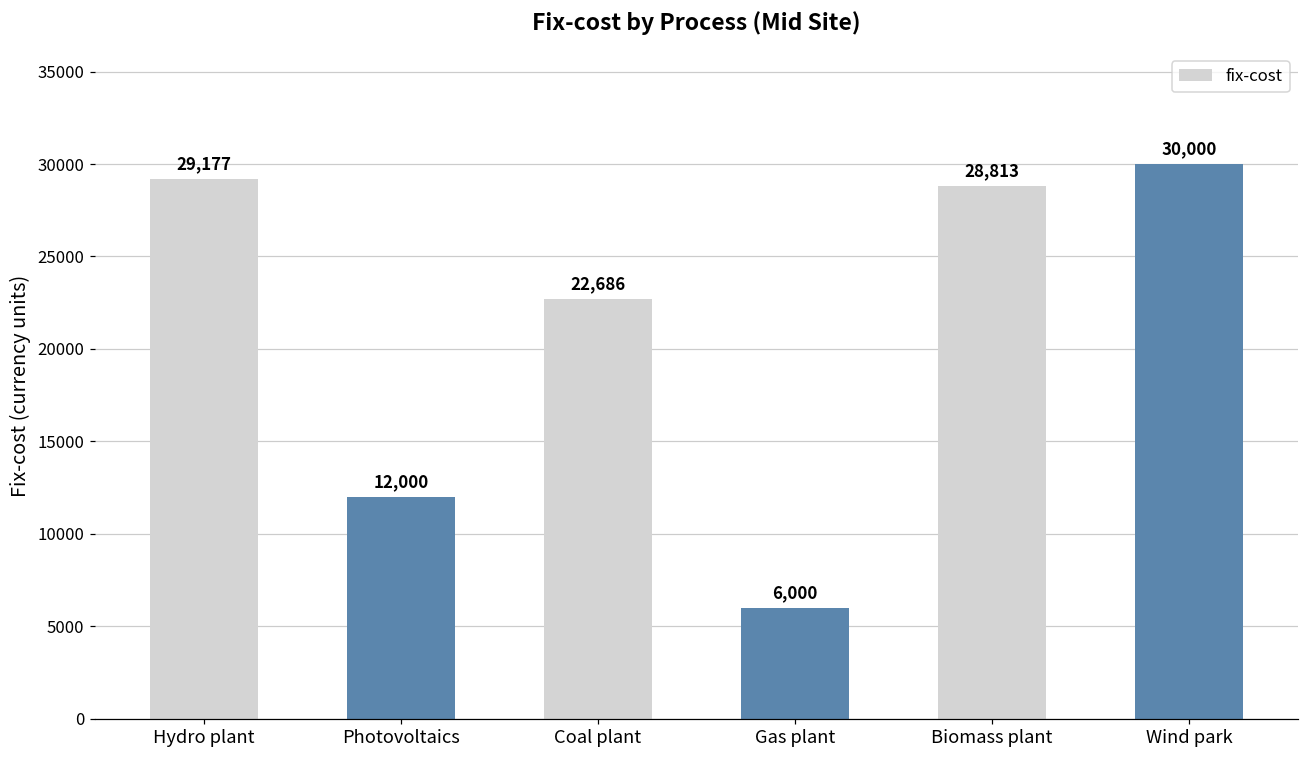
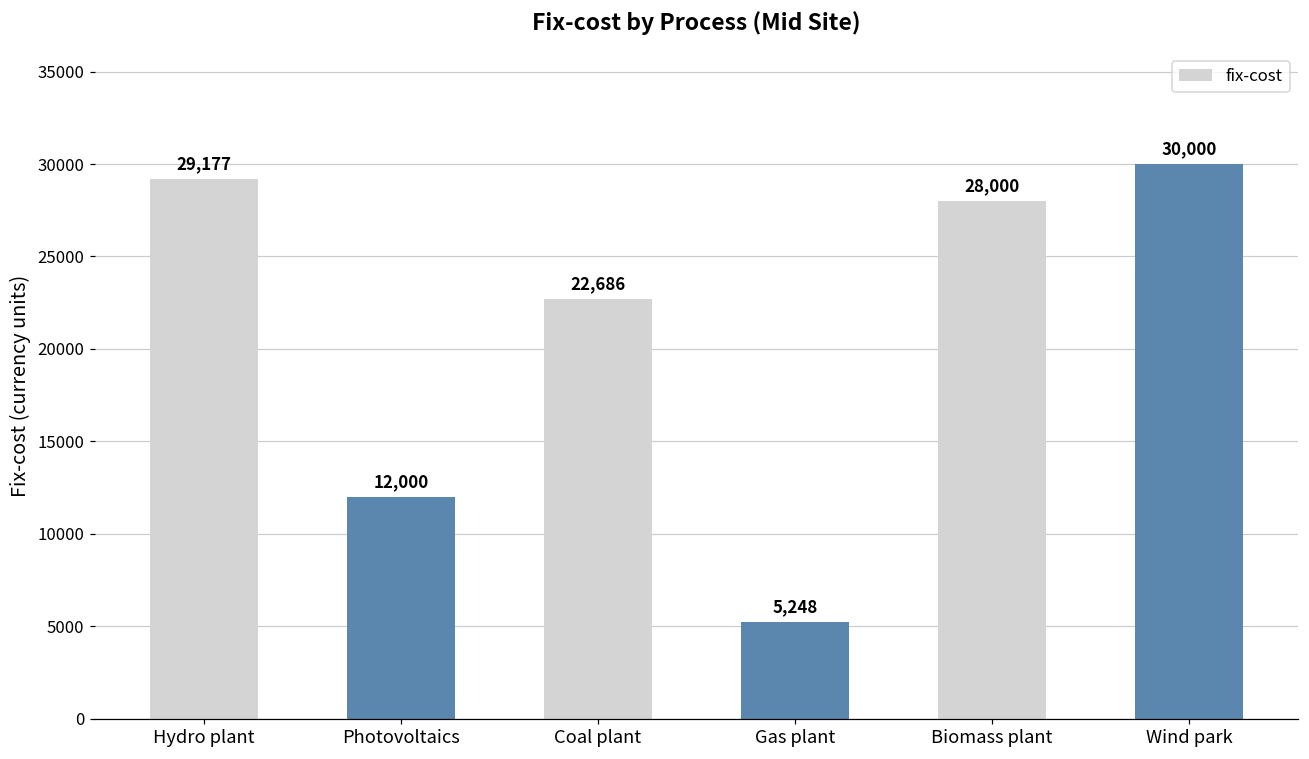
  {
    "Hydro plant": "29,177",
    "Photovoltaics": "12,000",
    "Coal plant": "22,686",
-   "Gas plant": "6,000",
-   "Biomass plant": "28,813",
+   "Gas plant": "5,248",
+   "Biomass plant": "28,000",
    "Wind park": "30,000"
  }
